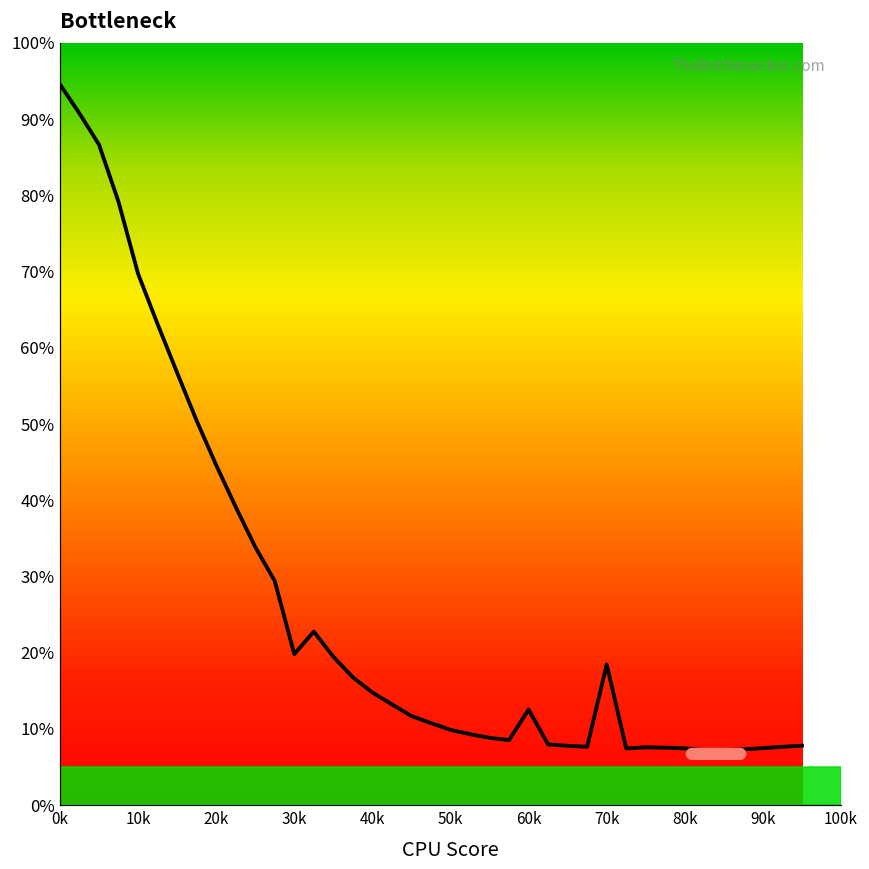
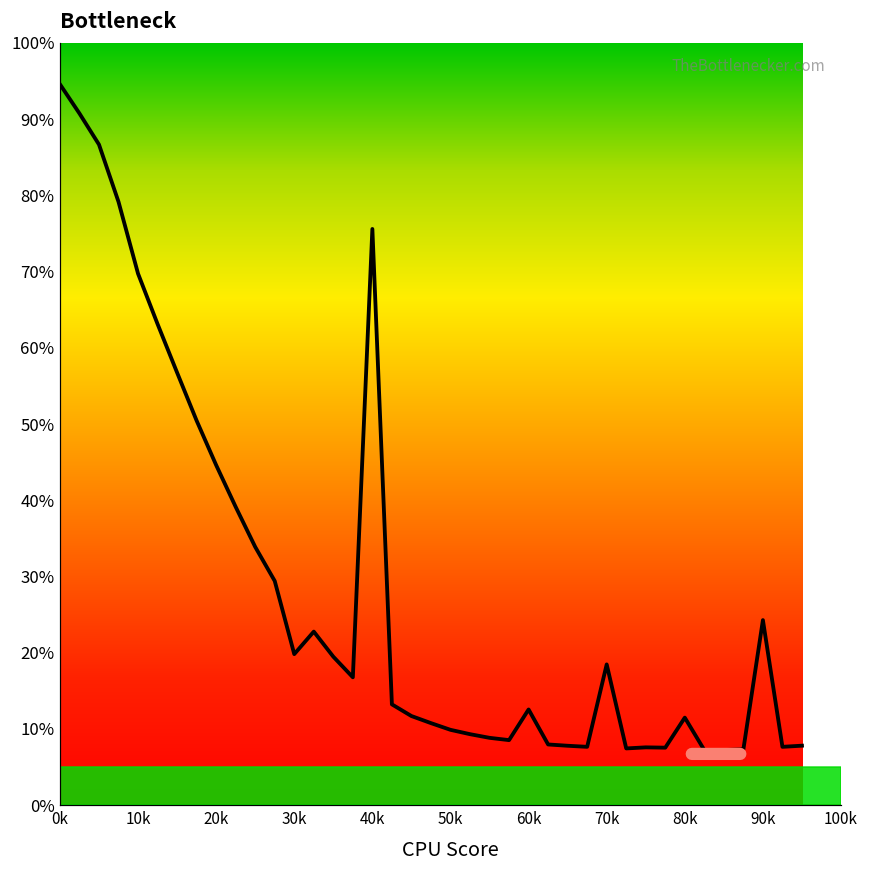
  {
    "0k": "95%",
    "10k": "70%",
    "20k": "45%",
    "30k": "20%",
-   "40k": "15%",
+   "40k": "76%",
    "50k": "10%",
    "60k": "13%",
    "70k": "18%",
-   "80k": "7%",
-   "90k": "7%"
+   "80k": "11%",
+   "90k": "24%"
  }
